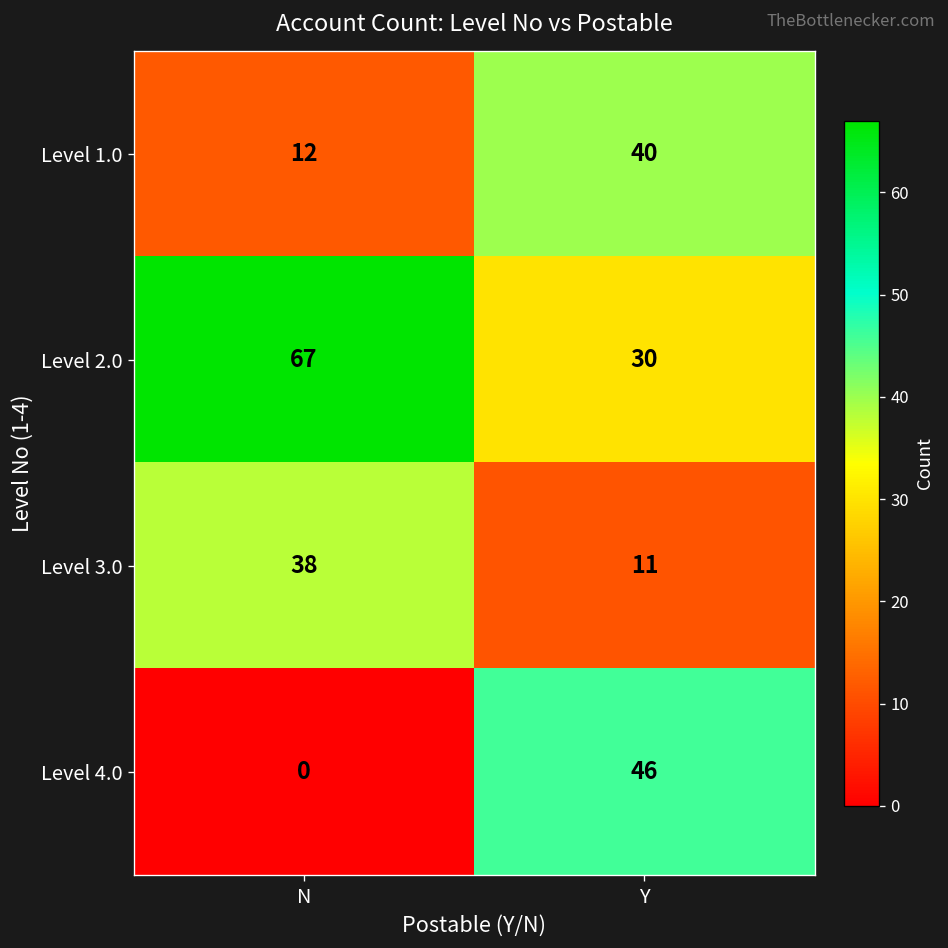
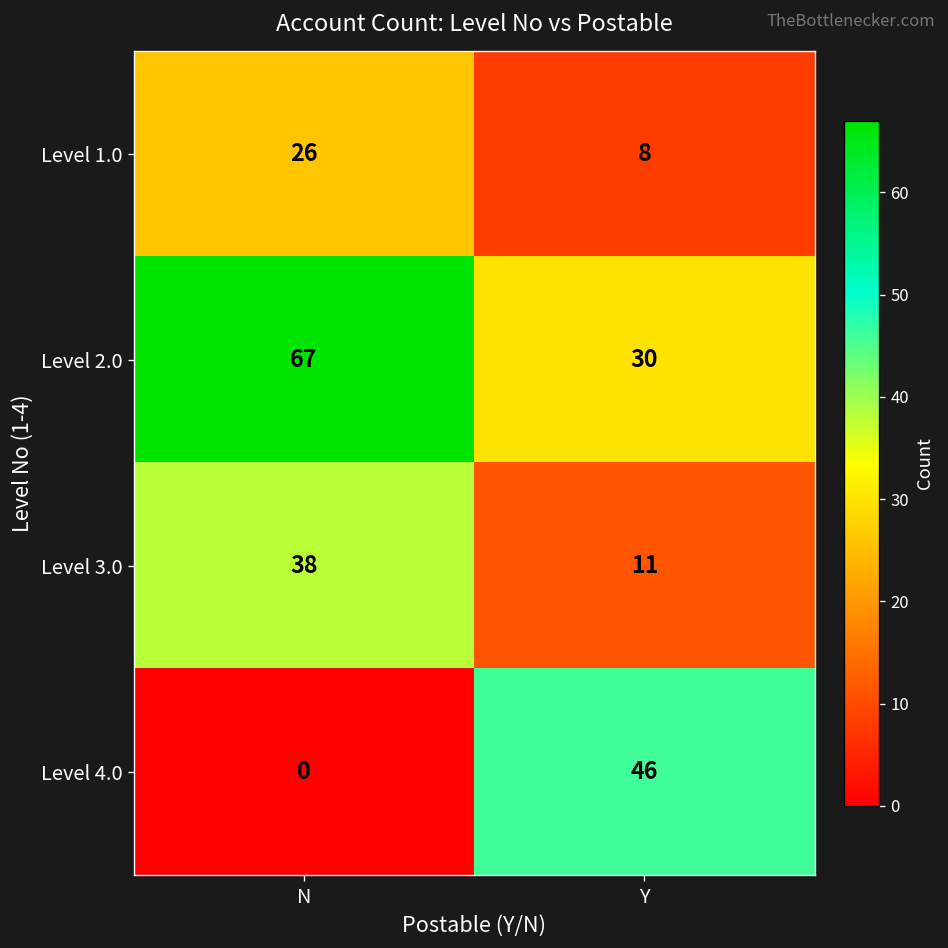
  {
    "Level 1.0": {
-     "N": 12,
-     "Y": 40
+     "N": 26,
+     "Y": 8
    },
    "Level 2.0": {
      "N": 67,
      "Y": 30
    },
    "Level 3.0": {
      "N": 38,
      "Y": 11
    },
    "Level 4.0": {
      "N": 0,
      "Y": 46
    }
  }
